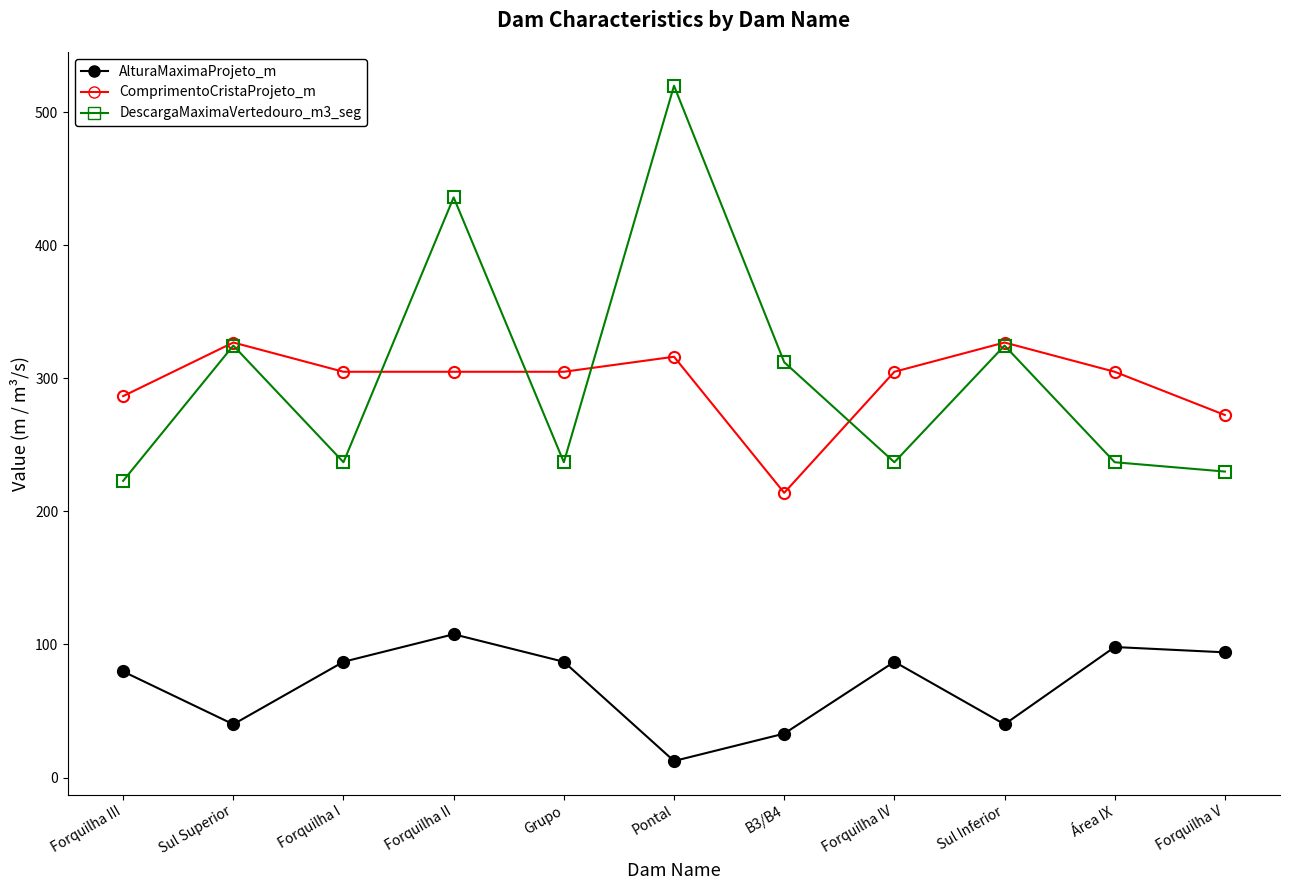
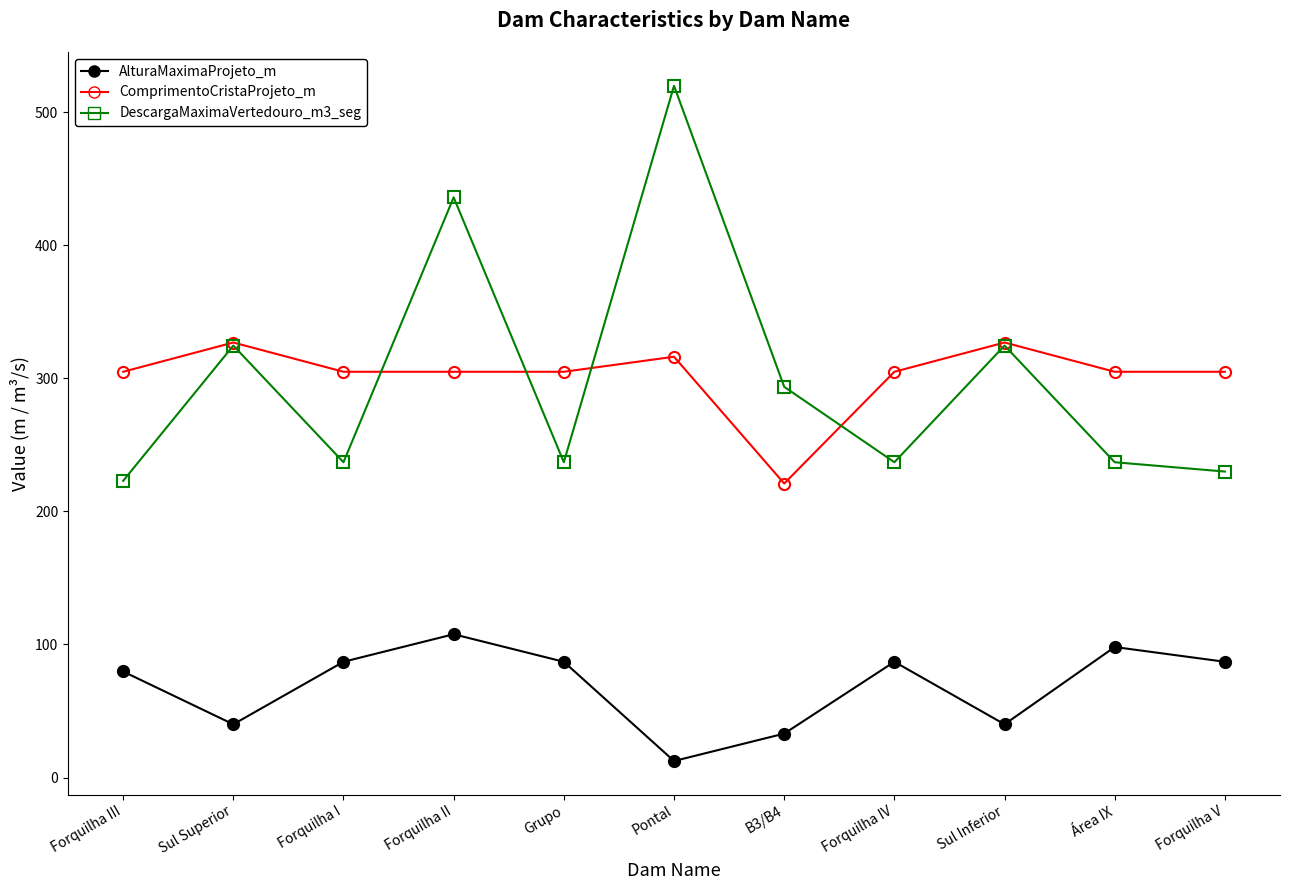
  {
    "AlturaMaximaProjeto_m": {
      "Forquilha III": 80,
      "Sul Superior": 40,
      "Forquilha I": 87,
      "Forquilha II": 108,
      "Grupo": 87,
      "Pontal": 12,
      "B3/B4": 33,
      "Forquilha IV": 87,
      "Sul Inferior": 40,
      "Área IX": 98,
-     "Forquilha V": 94
+     "Forquilha V": 87
    },
    "ComprimentoCristaProjeto_m": {
-     "Forquilha III": 287,
+     "Forquilha III": 305,
      "Sul Superior": 327,
      "Forquilha I": 305,
      "Forquilha II": 305,
      "Grupo": 305,
      "Pontal": 316,
-     "B3/B4": 214,
+     "B3/B4": 221,
      "Forquilha IV": 305,
      "Sul Inferior": 327,
      "Área IX": 305,
-     "Forquilha V": 273
+     "Forquilha V": 305
    },
    "DescargaMaximaVertedouro_m3_seg": {
      "Forquilha III": 223,
      "Sul Superior": 325,
      "Forquilha I": 237,
      "Forquilha II": 436,
      "Grupo": 237,
      "Pontal": 520,
-     "B3/B4": 312,
+     "B3/B4": 294,
      "Forquilha IV": 237,
      "Sul Inferior": 325,
      "Área IX": 237,
      "Forquilha V": 230
    }
  }
